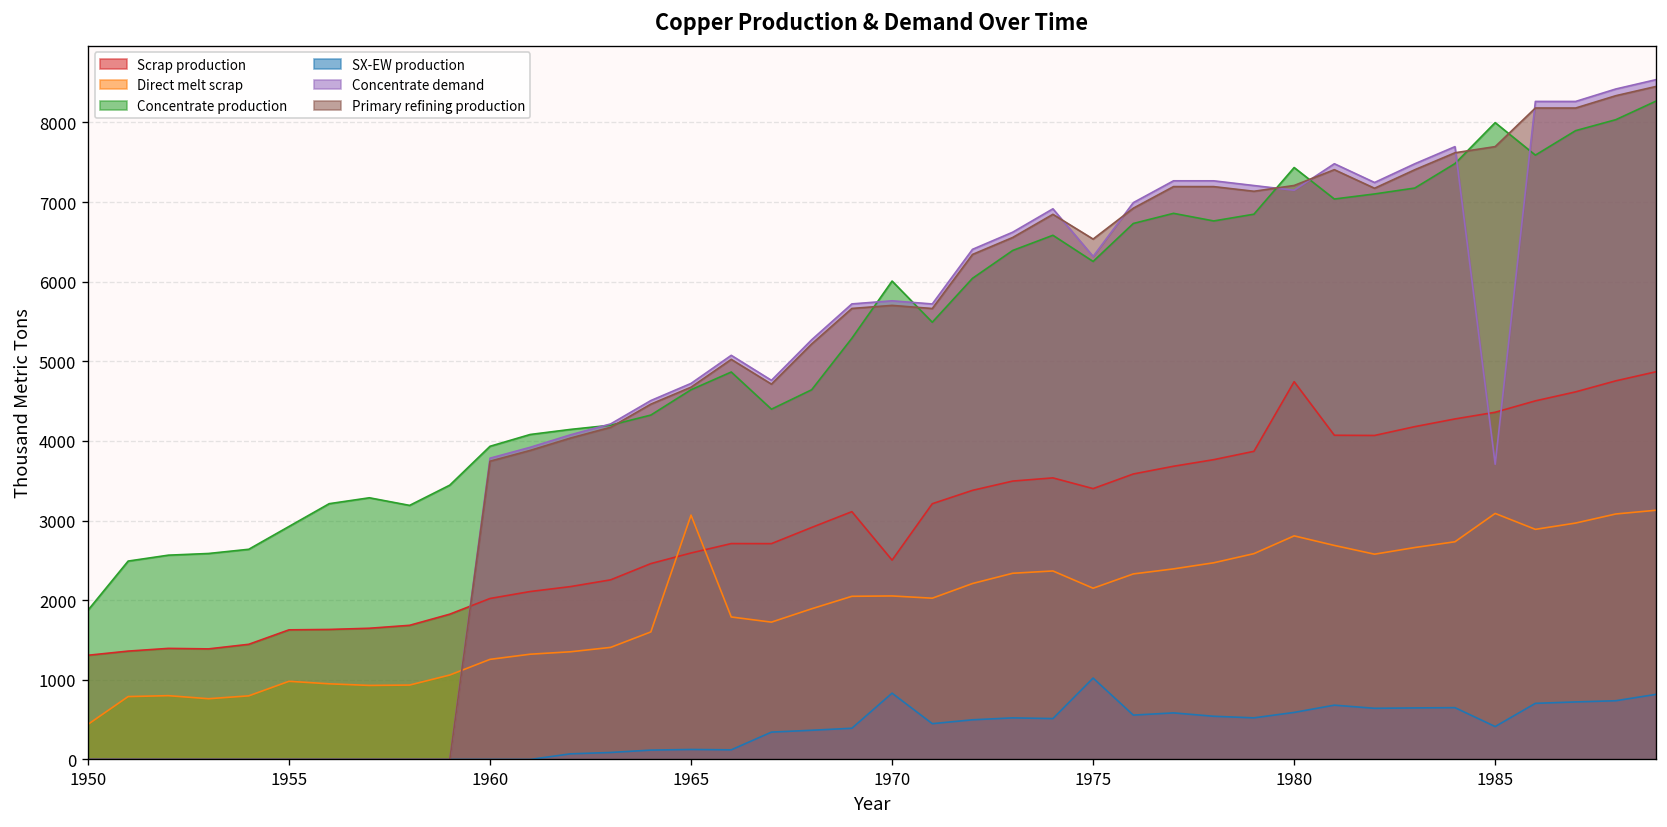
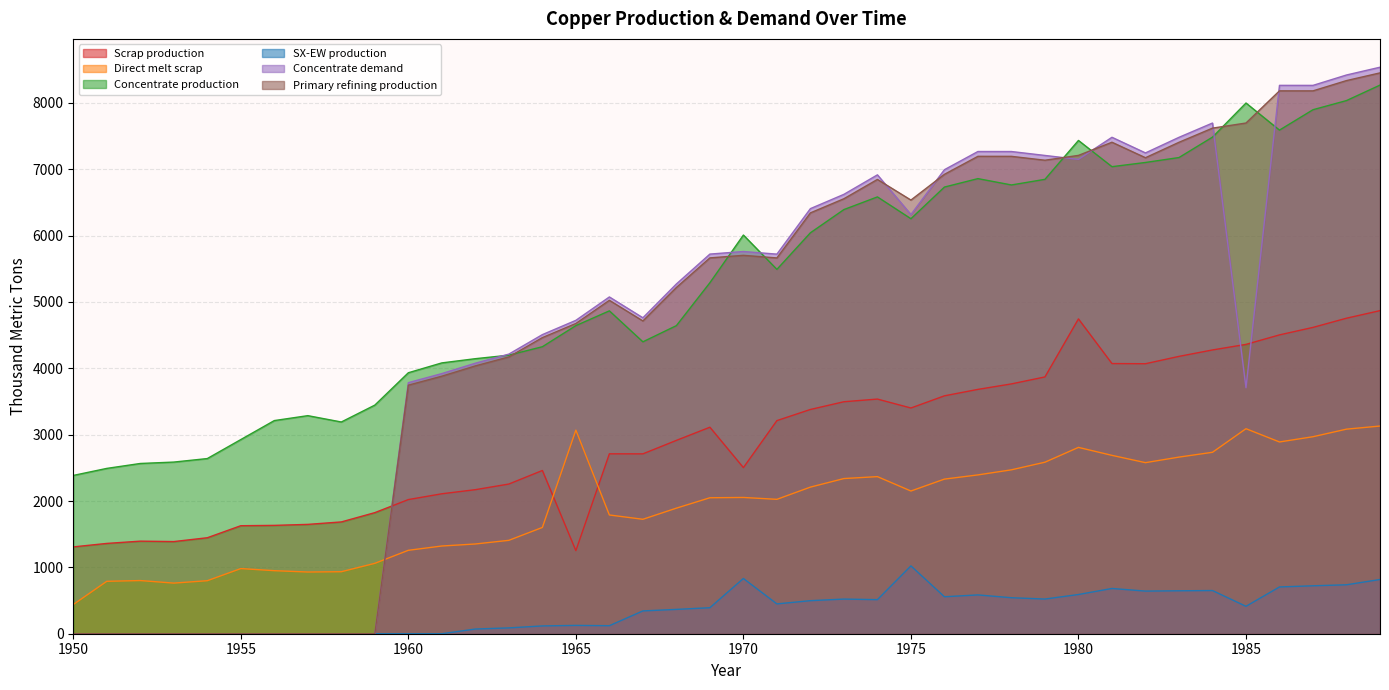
  {
    "Scrap production": {
      "1950": 1300,
      "1955": 1600,
      "1960": 2000,
-     "1965": 2600,
+     "1965": 1300,
      "1970": 2500,
      "1975": 3400,
      "1980": 4700,
      "1985": 4400
    },
    "Direct melt scrap": {
      "1950": 400,
      "1955": 1000,
      "1960": 1300,
      "1965": 3100,
      "1970": 2100,
      "1975": 2200,
      "1980": 2800,
      "1985": 3100
    },
    "Concentrate production": {
-     "1950": 1900,
+     "1950": 2400,
      "1955": 2900,
      "1960": 3900,
      "1970": 6000,
      "1975": 6300,
      "1980": 7400,
      "1985": 8000
    },
    "SX-EW production": {
      "1960": 0,
      "1965": 100,
      "1970": 800,
      "1975": 1000,
      "1980": 600,
      "1985": 400
    },
    "Concentrate demand": {
      "1965": 4700,
      "1970": 5800,
      "1975": 6300,
      "1980": 7100,
      "1985": 3700
    },
    "Primary refining production": {
      "1970": 5700,
      "1975": 6500,
      "1980": 7200,
      "1985": 7700
    }
  }
